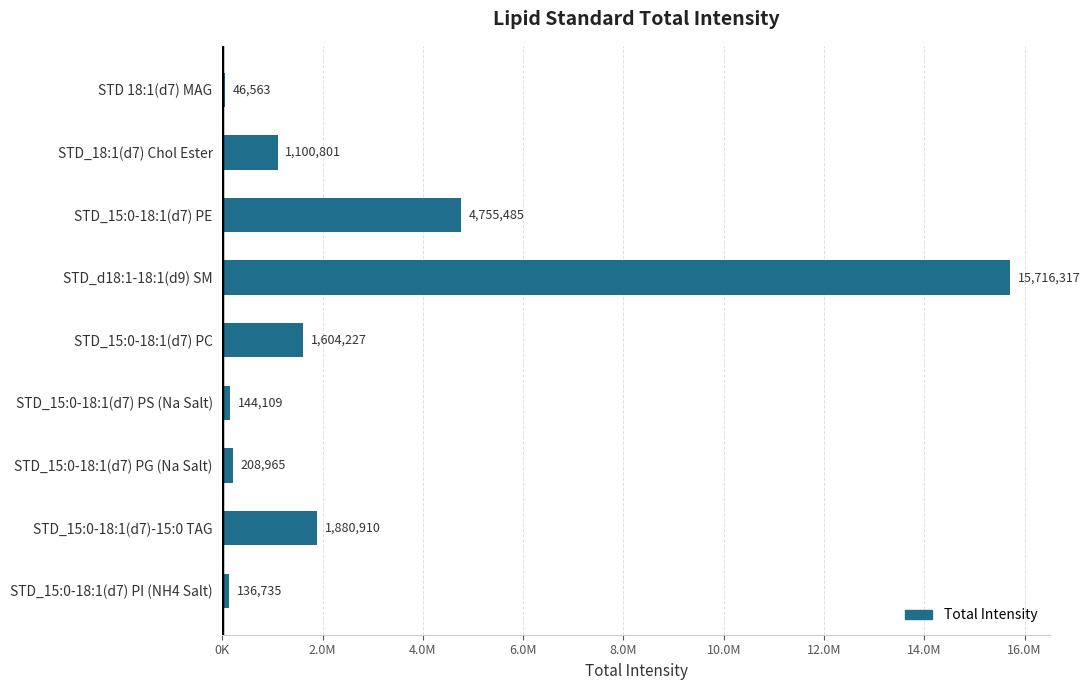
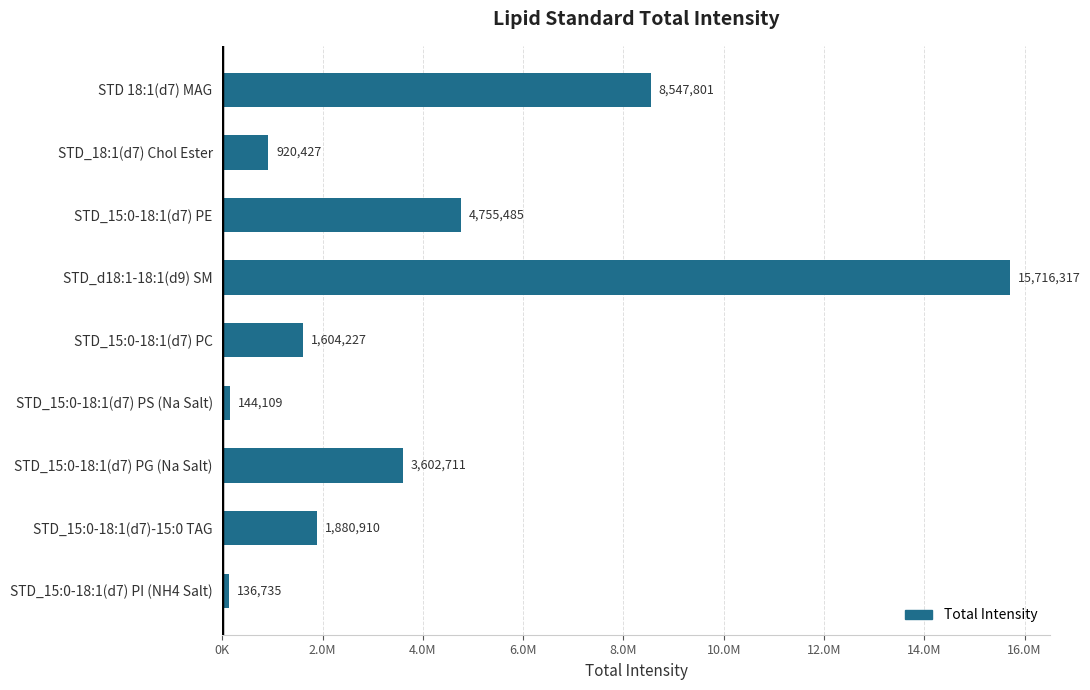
  {
-   "STD 18:1(d7) MAG": "46,563",
-   "STD_18:1(d7) Chol Ester": "1,100,801",
+   "STD 18:1(d7) MAG": "8,547,801",
+   "STD_18:1(d7) Chol Ester": "920,427",
    "STD_15:0-18:1(d7) PE": "4,755,485",
    "STD_d18:1-18:1(d9) SM": "15,716,317",
    "STD_15:0-18:1(d7) PC": "1,604,227",
    "STD_15:0-18:1(d7) PS (Na Salt)": "144,109",
-   "STD_15:0-18:1(d7) PG (Na Salt)": "208,965",
+   "STD_15:0-18:1(d7) PG (Na Salt)": "3,602,711",
    "STD_15:0-18:1(d7)-15:0 TAG": "1,880,910",
    "STD_15:0-18:1(d7) PI (NH4 Salt)": "136,735"
  }
